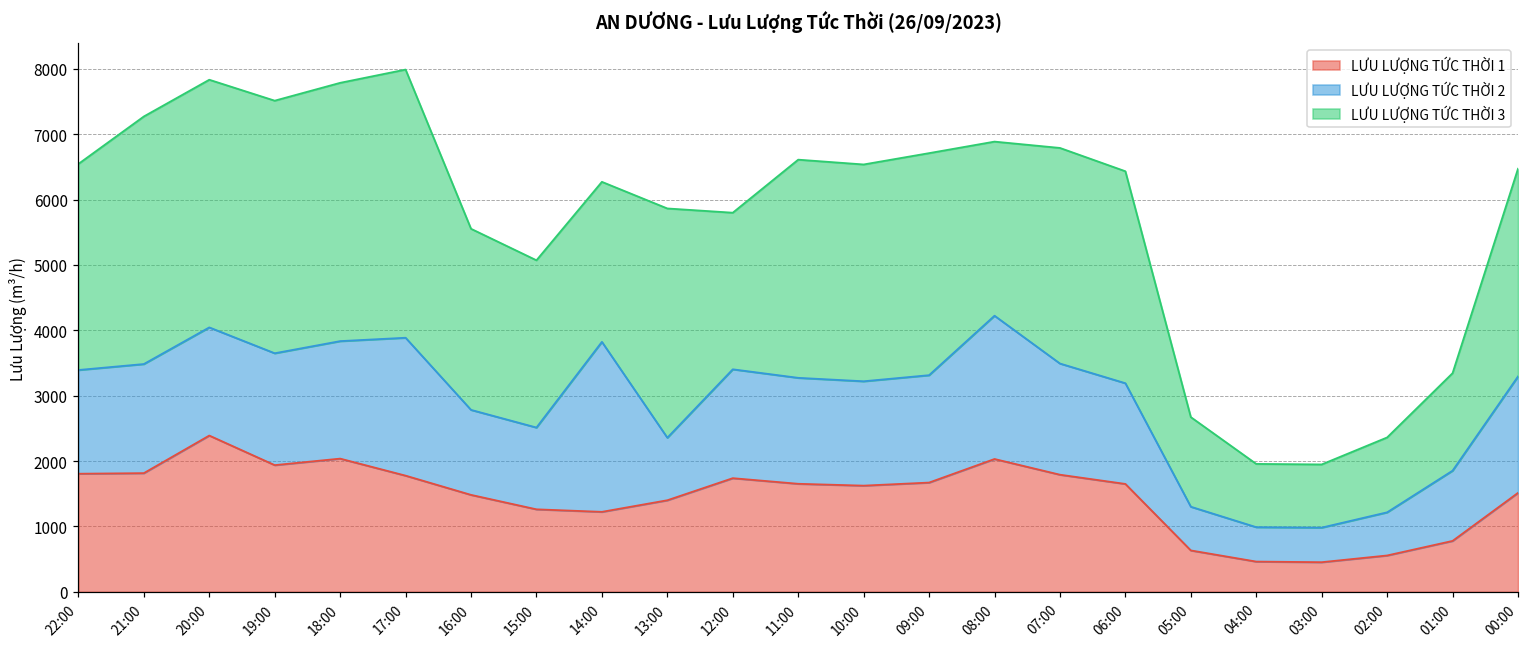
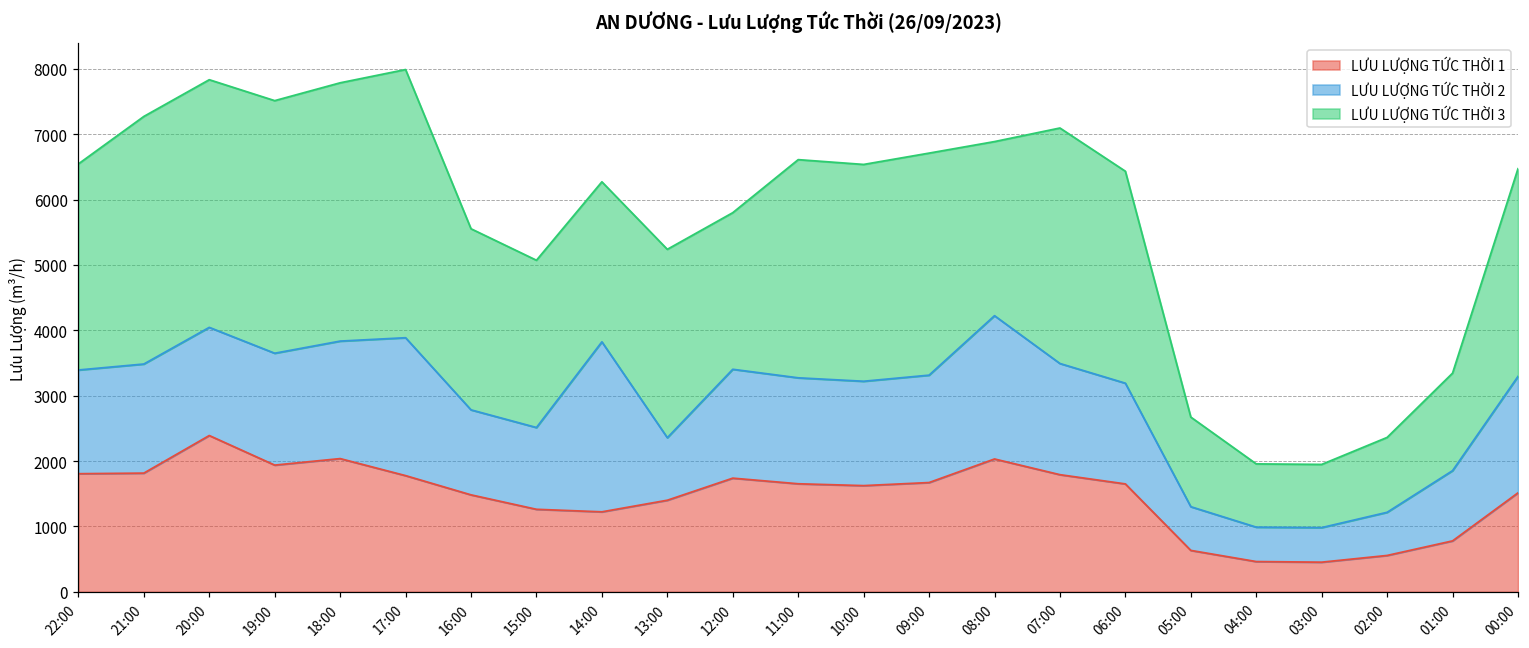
  {
    "LƯU LƯỢNG TỨC THỜI 1": {
      "22:00": 1800,
      "21:00": 1800,
      "20:00": 2400,
      "19:00": 1900,
      "18:00": 2000,
      "17:00": 1800,
      "16:00": 1500,
      "15:00": 1300,
      "14:00": 1200,
      "13:00": 1400,
      "12:00": 1700,
      "11:00": 1700,
      "10:00": 1600,
      "09:00": 1700,
      "08:00": 2000,
      "07:00": 1800,
      "06:00": 1600,
      "05:00": 600,
      "04:00": 500,
      "03:00": 500,
      "02:00": 600,
      "01:00": 800,
      "00:00": 1500
    },
    "LƯU LƯỢNG TỨC THỜI 2": {
      "22:00": 1600,
      "21:00": 1700,
      "20:00": 1700,
      "19:00": 1700,
      "18:00": 1800,
      "17:00": 2100,
      "16:00": 1300,
      "15:00": 1300,
      "14:00": 2600,
      "13:00": 1000,
      "12:00": 1700,
      "11:00": 1600,
      "10:00": 1600,
      "09:00": 1600,
      "08:00": 2200,
      "07:00": 1700,
      "06:00": 1500,
      "05:00": 700,
      "04:00": 500,
      "03:00": 500,
      "02:00": 700,
      "01:00": 1100,
      "00:00": 1800
    },
    "LƯU LƯỢNG TỨC THỜI 3": {
      "22:00": 3200,
      "21:00": 3800,
      "20:00": 3800,
      "19:00": 3900,
      "18:00": 4000,
      "17:00": 4100,
      "16:00": 2800,
      "15:00": 2600,
      "14:00": 2400,
-     "13:00": 3500,
+     "13:00": 2900,
      "12:00": 2400,
      "11:00": 3300,
      "10:00": 3300,
      "09:00": 3400,
      "08:00": 2700,
-     "07:00": 3300,
+     "07:00": 3600,
      "06:00": 3200,
      "05:00": 1400,
      "04:00": 1000,
      "03:00": 1000,
      "02:00": 1100,
      "01:00": 1500,
      "00:00": 3200
    }
  }
